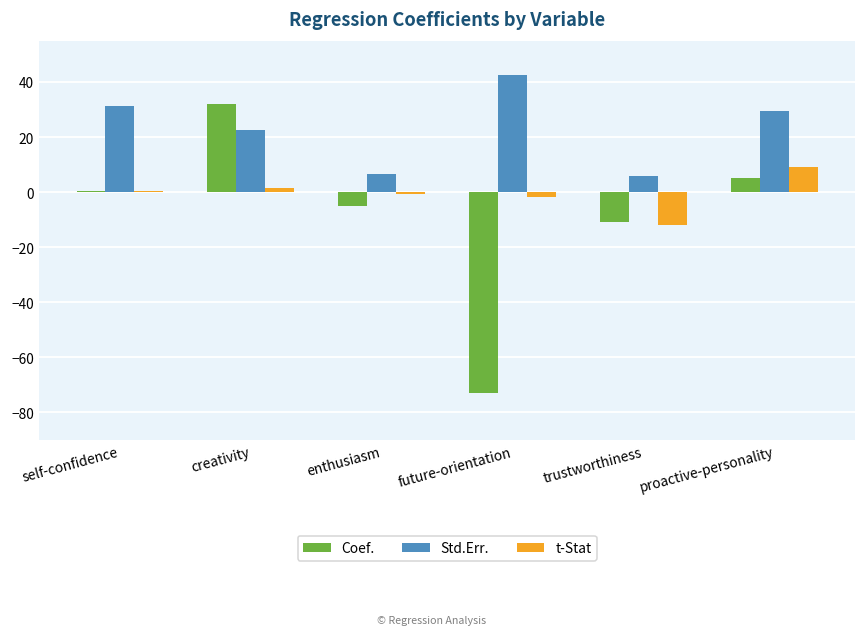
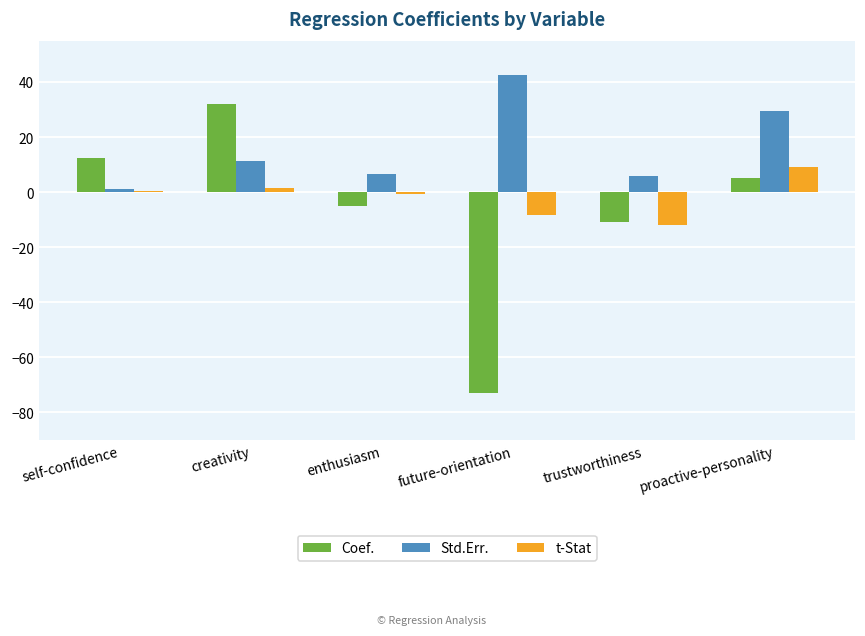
  {
    "Coef.": {
-     "self-confidence": 0,
+     "self-confidence": 12,
      "creativity": 32,
      "enthusiasm": -5,
      "future-orientation": -73,
      "trustworthiness": -11,
      "proactive-personality": 5
    },
    "Std.Err.": {
-     "self-confidence": 31,
-     "creativity": 22,
+     "self-confidence": 1,
+     "creativity": 11,
      "enthusiasm": 7,
      "future-orientation": 43,
      "trustworthiness": 6,
      "proactive-personality": 29
    },
    "t-Stat": {
      "creativity": 1,
-     "future-orientation": -2,
+     "future-orientation": -8,
      "trustworthiness": -12,
      "proactive-personality": 9
    }
  }
